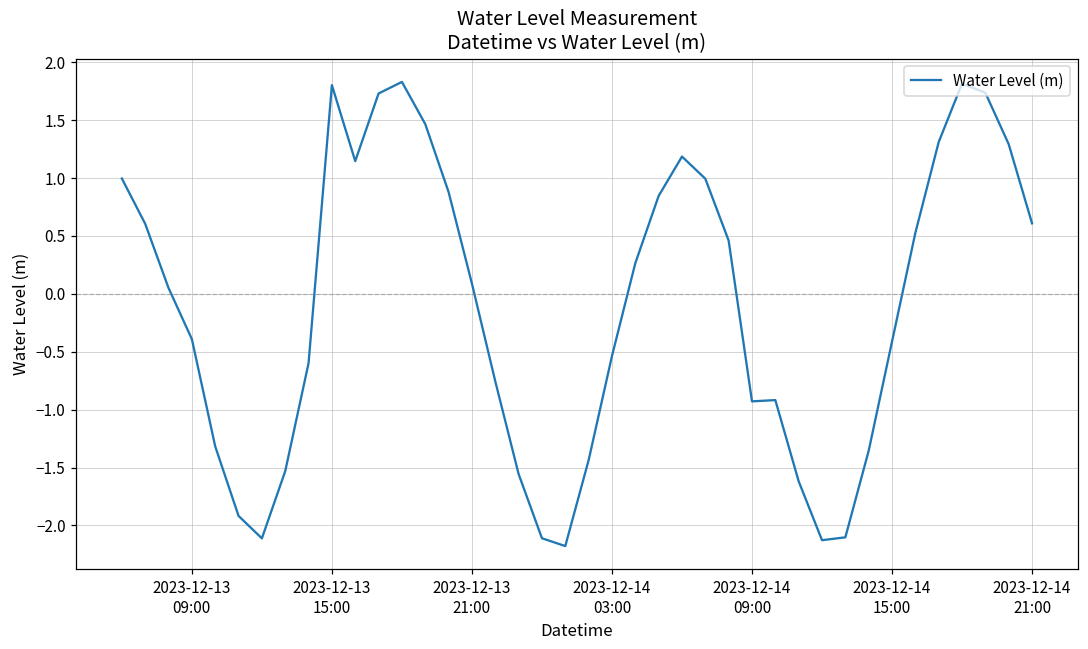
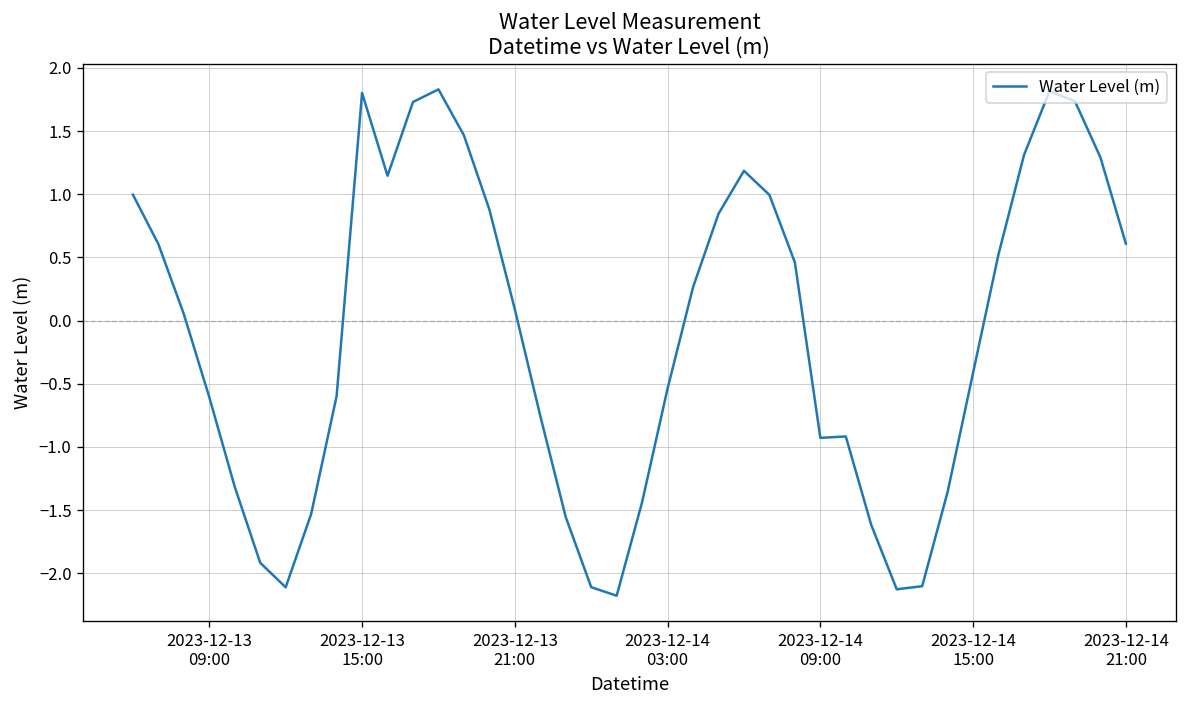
  {
-   "2023-12-13 09:00": -0.39,
+   "2023-12-13 09:00": -0.61,
    "2023-12-13 15:00": 1.80,
    "2023-12-13 21:00": 0.09,
    "2023-12-14 03:00": -0.54,
    "2023-12-14 09:00": -0.93,
    "2023-12-14 15:00": -0.41,
    "2023-12-14 21:00": 0.61
  }
